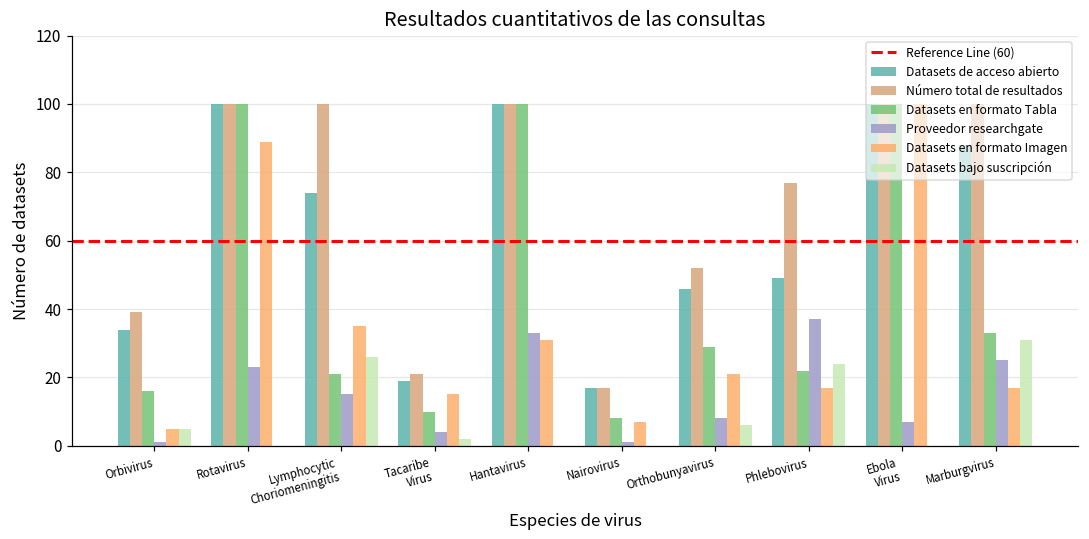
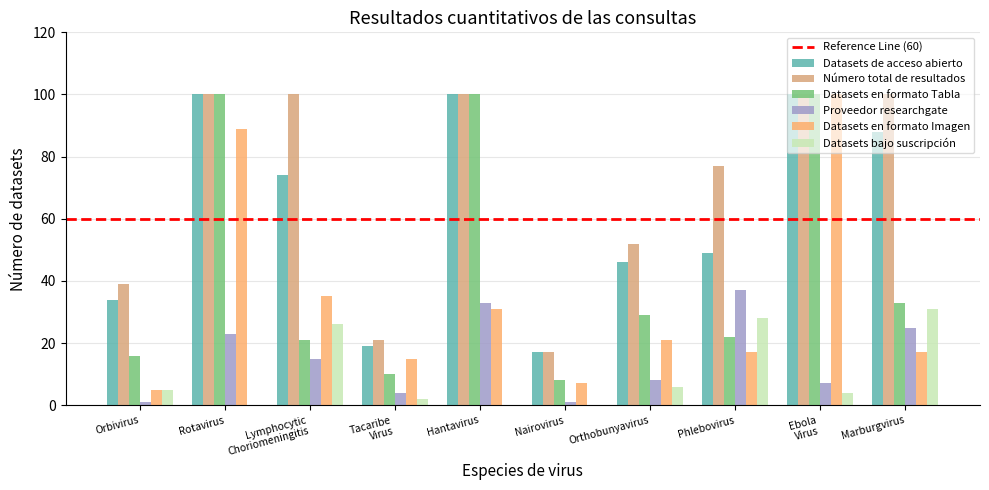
  {
    "Datasets de acceso abierto": {
      "Orbivirus": 34,
      "Rotavirus": 100,
      "Lymphocytic Choriomeningitis": 74,
      "Tacaribe Virus": 19,
      "Hantavirus": 100,
      "Nairovirus": 17,
      "Orthobunyavirus": 46,
      "Phlebovirus": 49
    },
    "Datasets en formato Tabla": {
      "Orbivirus": 16,
      "Rotavirus": 100,
      "Lymphocytic Choriomeningitis": 21,
      "Tacaribe Virus": 10,
      "Hantavirus": 100,
      "Nairovirus": 8,
      "Orthobunyavirus": 29,
      "Phlebovirus": 22,
      "Marburgvirus": 33
    },
    "Proveedor researchgate": {
      "Orbivirus": 1,
      "Rotavirus": 23,
      "Lymphocytic Choriomeningitis": 15,
      "Tacaribe Virus": 4,
      "Hantavirus": 33,
      "Nairovirus": 1,
      "Orthobunyavirus": 8,
      "Phlebovirus": 37,
      "Ebola Virus": 7,
      "Marburgvirus": 25
    },
    "Datasets bajo suscripción": {
      "Orbivirus": 5,
      "Rotavirus": 0,
      "Lymphocytic Choriomeningitis": 26,
      "Tacaribe Virus": 2,
      "Hantavirus": 0,
      "Nairovirus": 0,
      "Orthobunyavirus": 6,
-     "Phlebovirus": 24,
-     "Ebola Virus": 0,
+     "Phlebovirus": 28,
+     "Ebola Virus": 4,
      "Marburgvirus": 31
    }
  }
